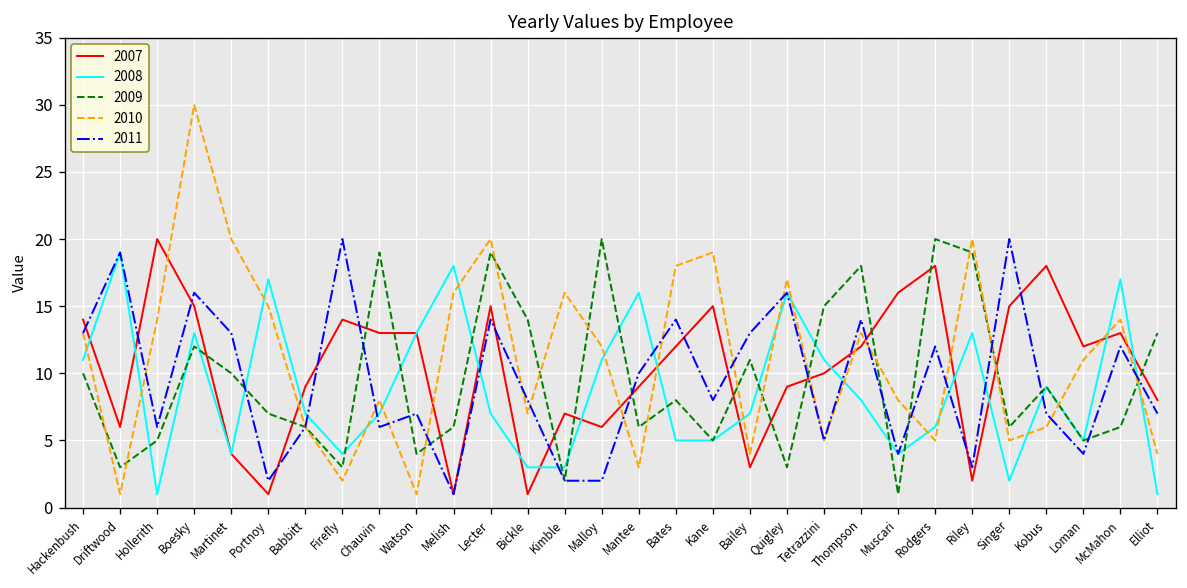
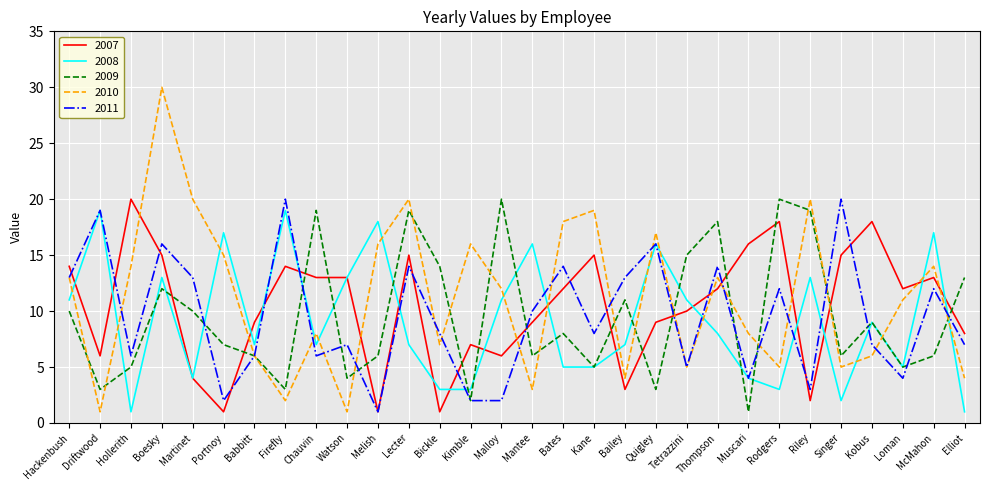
  {
    "2007": {
      "Hackenbush": 14,
      "Driftwood": 6,
      "Hollerith": 20,
      "Boesky": 15,
      "Portnoy": 1,
      "Babbitt": 9,
      "Firefly": 14,
      "Chauvin": 13,
      "Lecter": 15,
      "Bickle": 1,
      "Kimble": 7,
      "Malloy": 6,
      "Mantee": 9,
      "Bates": 12,
      "Kane": 15,
      "Bailey": 3,
      "Quigley": 9,
      "Tetrazzini": 10,
      "Thompson": 12,
      "Muscari": 16,
      "Rodgers": 18,
      "Riley": 2,
      "Singer": 15,
      "Kobus": 18,
      "Loman": 12,
      "McMahon": 13,
      "Elliot": 8
    },
    "2008": {
      "Hackenbush": 11,
      "Hollerith": 1,
      "Boesky": 13,
      "Portnoy": 17,
      "Babbitt": 7,
-     "Firefly": 4,
+     "Firefly": 19,
      "Chauvin": 7,
      "Melish": 18,
      "Lecter": 7,
      "Bickle": 3,
      "Kimble": 3,
      "Malloy": 11,
      "Mantee": 16,
      "Bates": 5,
      "Bailey": 7,
      "Tetrazzini": 11,
      "Thompson": 8,
-     "Rodgers": 6,
+     "Rodgers": 3,
      "Riley": 13,
      "Singer": 2,
      "McMahon": 17,
      "Elliot": 1
    },
    "2009": {
      "Hackenbush": 10,
      "Driftwood": 3,
      "Hollerith": 5,
      "Boesky": 12,
      "Martinet": 10,
      "Portnoy": 7,
      "Firefly": 3,
      "Chauvin": 19,
      "Watson": 4,
      "Melish": 6,
      "Lecter": 19,
      "Bickle": 14,
      "Malloy": 20,
      "Mantee": 6,
      "Bates": 8,
      "Bailey": 11,
      "Quigley": 3,
      "Tetrazzini": 15,
      "Thompson": 18,
      "Muscari": 1,
      "Rodgers": 20,
      "Riley": 19,
      "Singer": 6,
      "McMahon": 6,
      "Elliot": 13
    },
    "2010": {
      "Driftwood": 1,
      "Hollerith": 14,
      "Boesky": 30,
      "Martinet": 20,
      "Portnoy": 15,
      "Firefly": 2,
      "Chauvin": 8,
      "Watson": 1,
      "Melish": 16,
      "Lecter": 20,
      "Bickle": 7,
      "Kimble": 16,
      "Malloy": 12,
      "Mantee": 3,
      "Bates": 18,
      "Kane": 19,
      "Bailey": 4,
      "Quigley": 17,
      "Thompson": 13,
      "Muscari": 8,
      "Rodgers": 5,
      "Riley": 20,
      "Singer": 5,
      "Kobus": 6,
      "Loman": 11,
      "McMahon": 14,
      "Elliot": 4
    },
    "2011": {
      "Hollerith": 6,
      "Boesky": 16,
      "Martinet": 13,
      "Portnoy": 2,
      "Firefly": 20,
      "Chauvin": 6,
      "Watson": 7,
      "Lecter": 14,
      "Bickle": 8,
      "Malloy": 2,
      "Mantee": 10,
      "Bates": 14,
      "Kane": 8,
      "Bailey": 13,
      "Thompson": 14,
      "Rodgers": 12,
      "Riley": 3,
      "Singer": 20,
      "Kobus": 7,
      "Loman": 4,
      "McMahon": 12,
      "Elliot": 7
    }
  }
